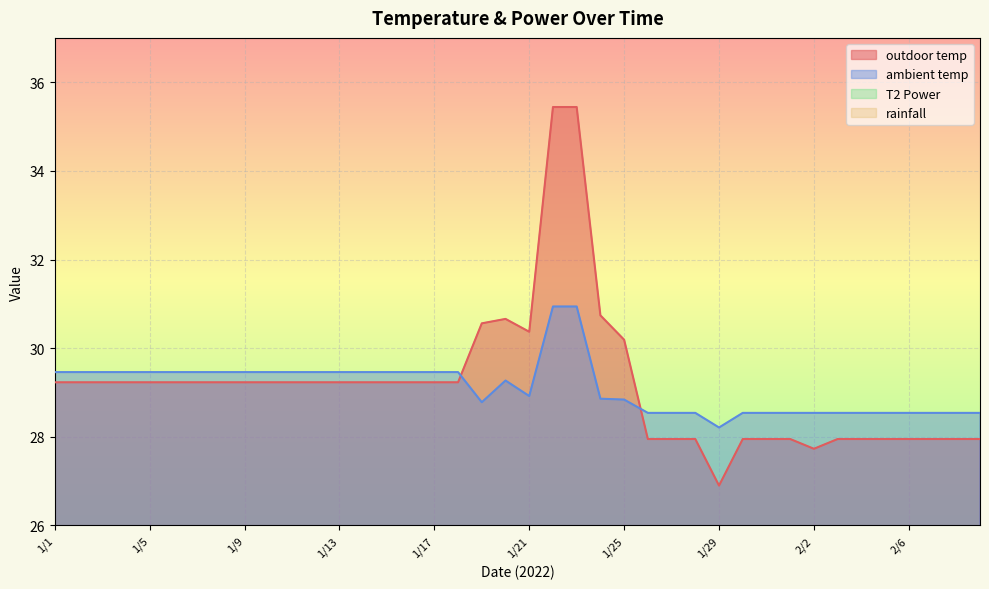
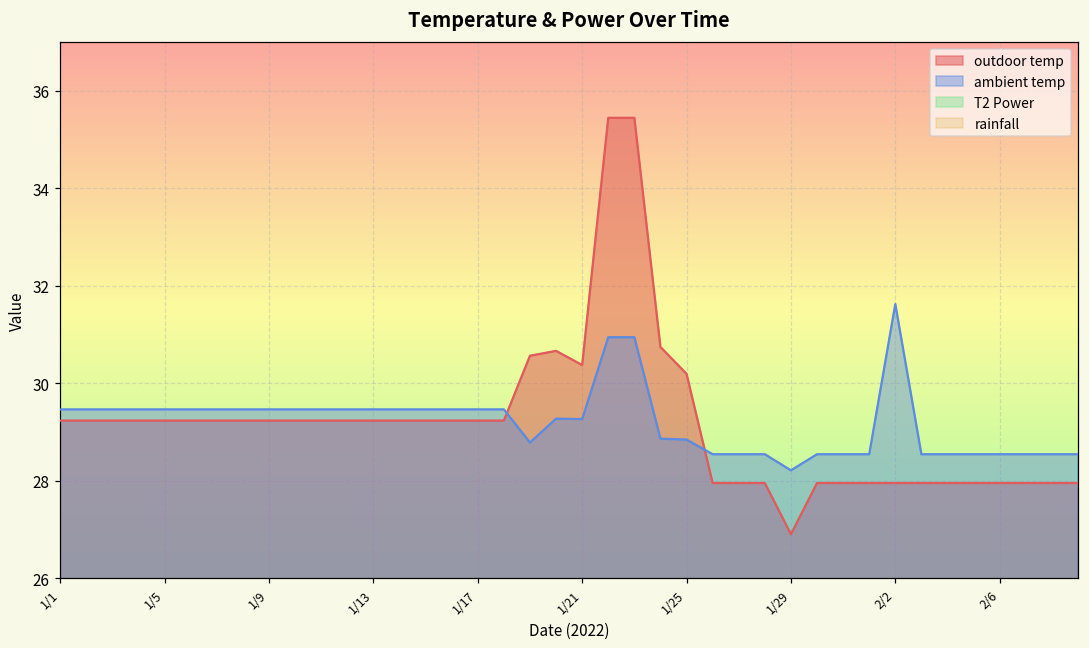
  {
    "outdoor temp": {
      "1/1": 29.2,
      "1/5": 29.2,
      "1/9": 29.2,
      "1/13": 29.2,
      "1/17": 29.2,
      "1/21": 30.4,
      "1/25": 30.2,
      "1/29": 26.9,
-     "2/2": 27.7,
+     "2/2": 28.0,
      "2/6": 28.0
    },
    "ambient temp": {
      "1/1": 29.5,
      "1/5": 29.5,
      "1/9": 29.5,
      "1/13": 29.5,
      "1/17": 29.5,
-     "1/21": 28.9,
+     "1/21": 29.3,
      "1/25": 28.8,
      "1/29": 28.2,
-     "2/2": 28.5,
+     "2/2": 31.6,
      "2/6": 28.5
    }
  }
